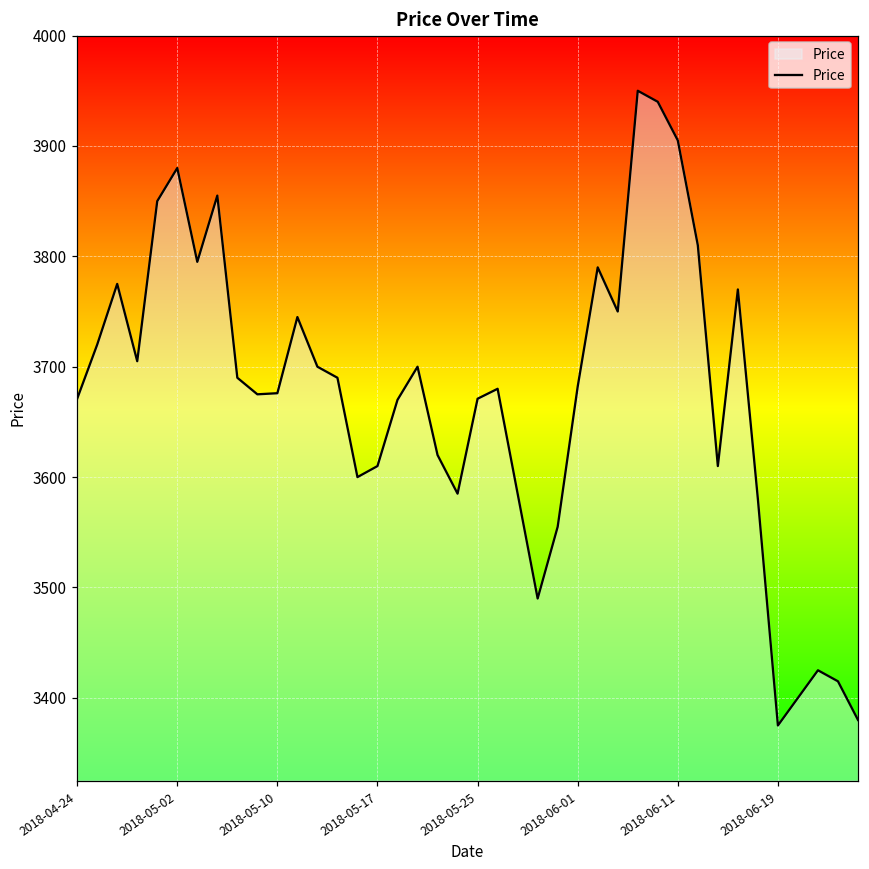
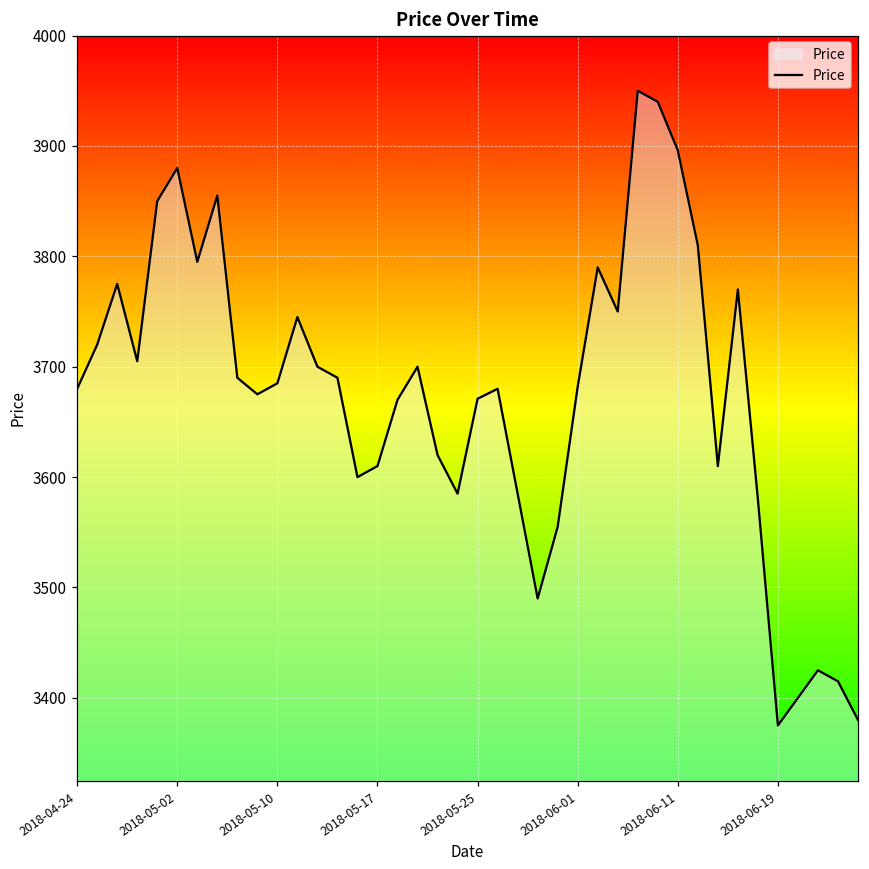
  {
-   "2018-04-24": 3671,
+   "2018-04-24": 3680,
    "2018-05-02": 3880,
-   "2018-05-10": 3676,
+   "2018-05-10": 3685,
    "2018-05-17": 3610,
    "2018-05-25": 3671,
    "2018-06-01": 3682,
-   "2018-06-11": 3905,
+   "2018-06-11": 3896,
    "2018-06-19": 3375
  }
